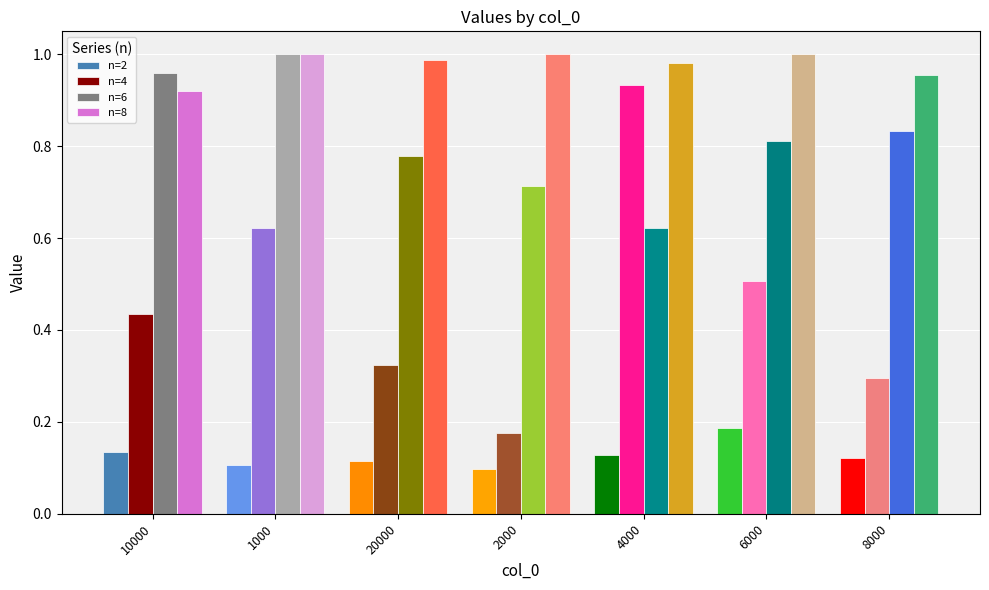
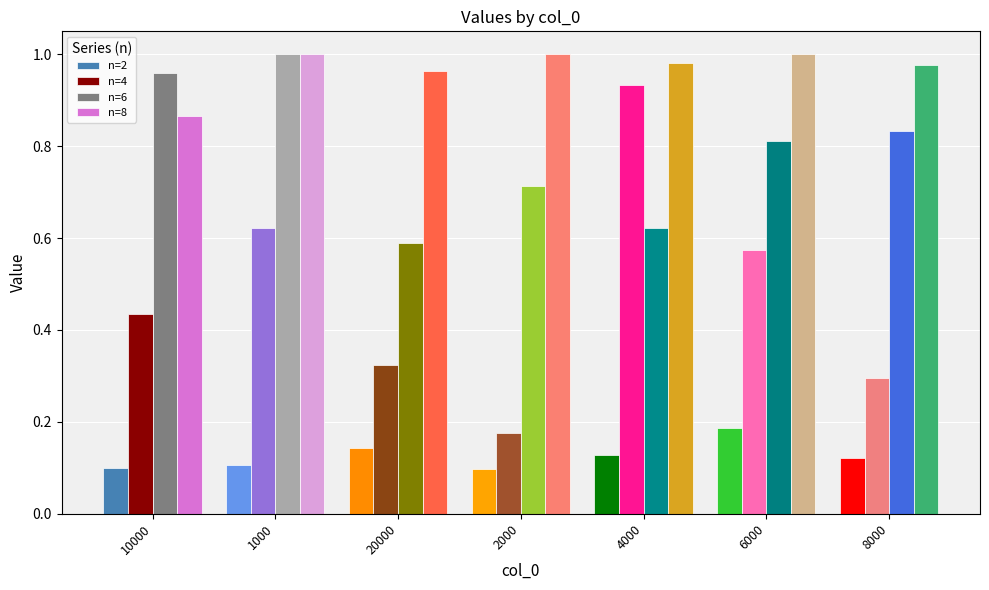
  {
    "n=2": {
-     "10000": 0.13,
+     "10000": 0.10,
      "1000": 0.11,
-     "20000": 0.12,
+     "20000": 0.14,
      "2000": 0.10,
      "4000": 0.13,
      "6000": 0.19,
      "8000": 0.12
    },
    "n=4": {
      "10000": 0.43,
      "1000": 0.62,
      "20000": 0.32,
      "2000": 0.18,
      "4000": 0.93,
-     "6000": 0.51,
+     "6000": 0.57,
      "8000": 0.30
    },
    "n=6": {
      "10000": 0.96,
      "1000": 1.00,
-     "20000": 0.78,
+     "20000": 0.59,
      "2000": 0.71,
      "4000": 0.62,
      "6000": 0.81,
      "8000": 0.83
    },
    "n=8": {
-     "10000": 0.92,
+     "10000": 0.87,
      "1000": 1.00,
-     "20000": 0.99,
+     "20000": 0.96,
      "2000": 1.00,
      "4000": 0.98,
      "6000": 1.00,
-     "8000": 0.96
+     "8000": 0.98
    }
  }
